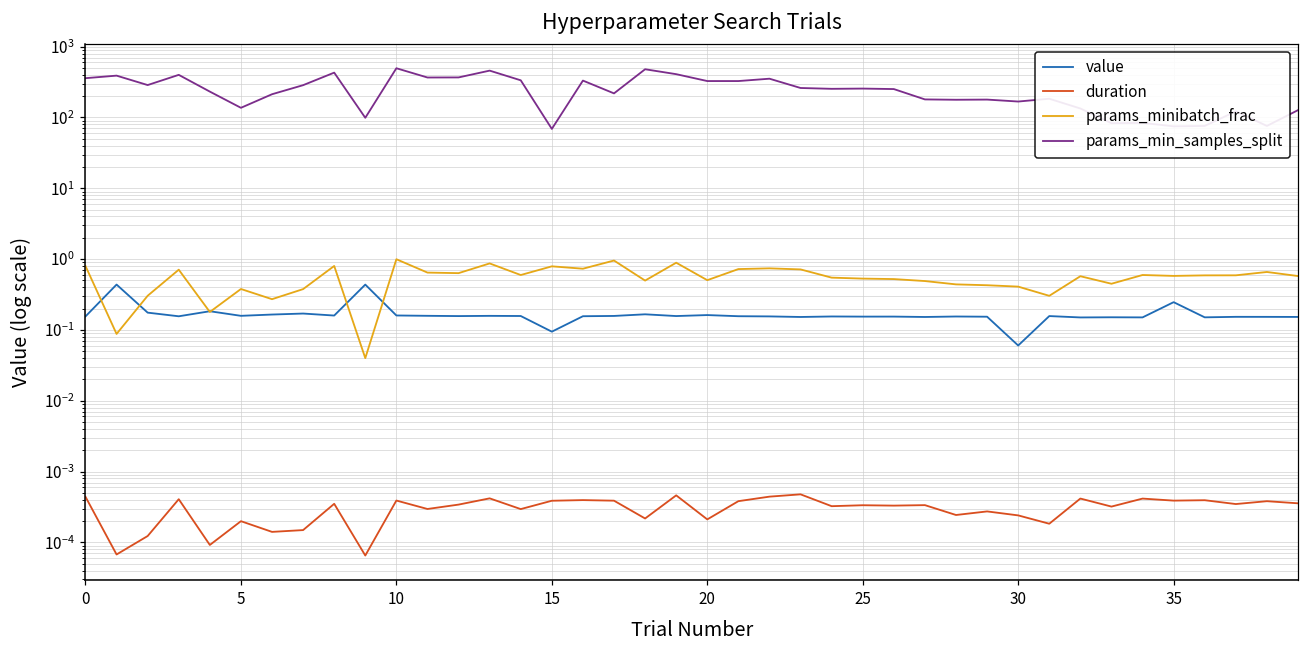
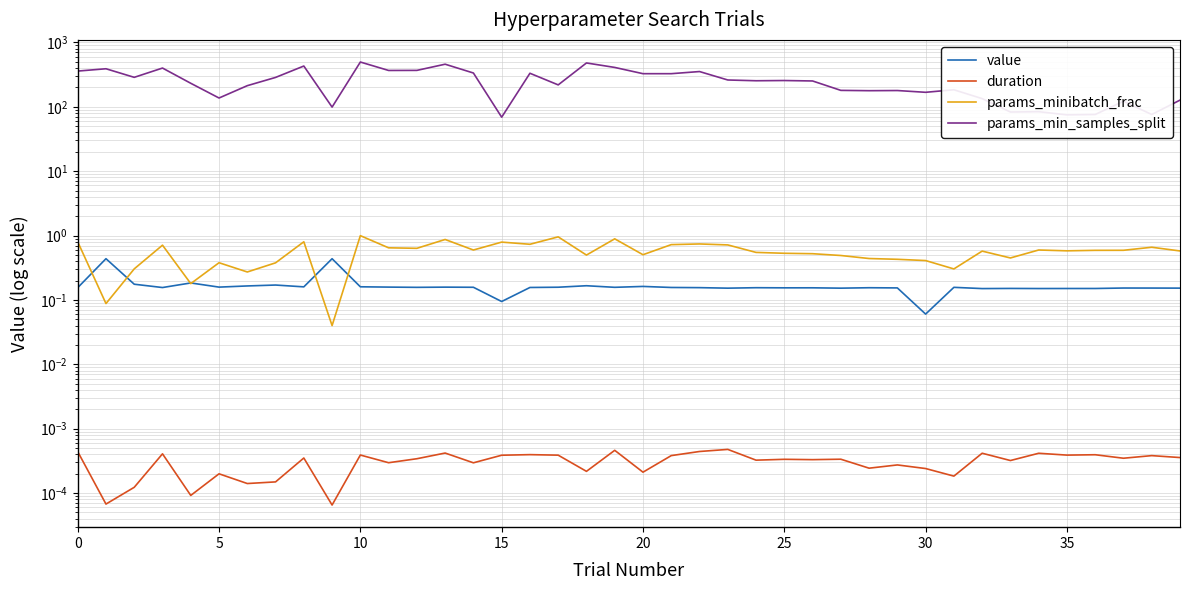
  {
    "value": {
      "0": 0.16,
      "5": 0.16,
      "10": 0.16,
      "15": 0.09,
      "20": 0.16,
      "25": 0.15,
      "30": 0.06,
-     "35": 0.25
+     "35": 0.15
    },
    "duration": {
      "0": 0.0004,
      "5": 0.00020,
      "10": 0.0004,
      "15": 0.0004,
      "20": 0.00021,
      "25": 0.0003,
      "30": 0.00024,
      "35": 0.0004
    },
    "params_minibatch_frac": {
      "0": 0.8,
      "5": 0.4,
      "10": 1.0,
      "15": 0.8,
      "20": 0.5,
      "25": 0.5,
      "30": 0.4,
      "35": 0.6
    },
    "params_min_samples_split": {
      "0": 400,
      "5": 140,
      "10": 500,
      "15": 70,
      "20": 300,
      "25": 260,
      "30": 170
    }
  }
